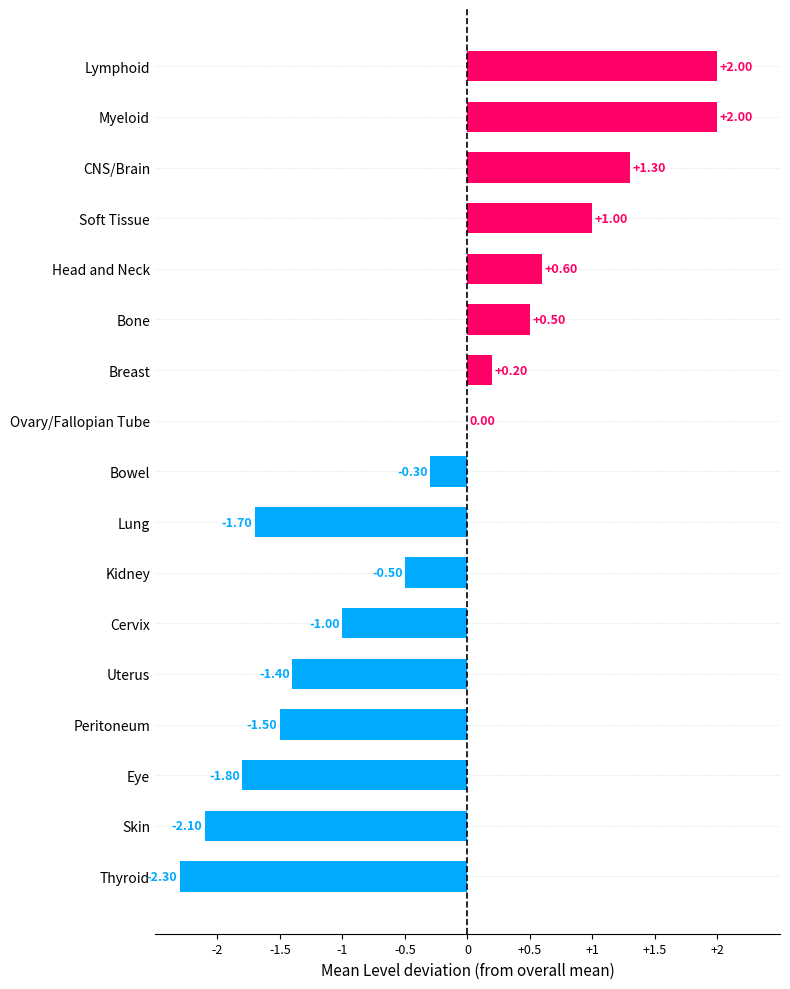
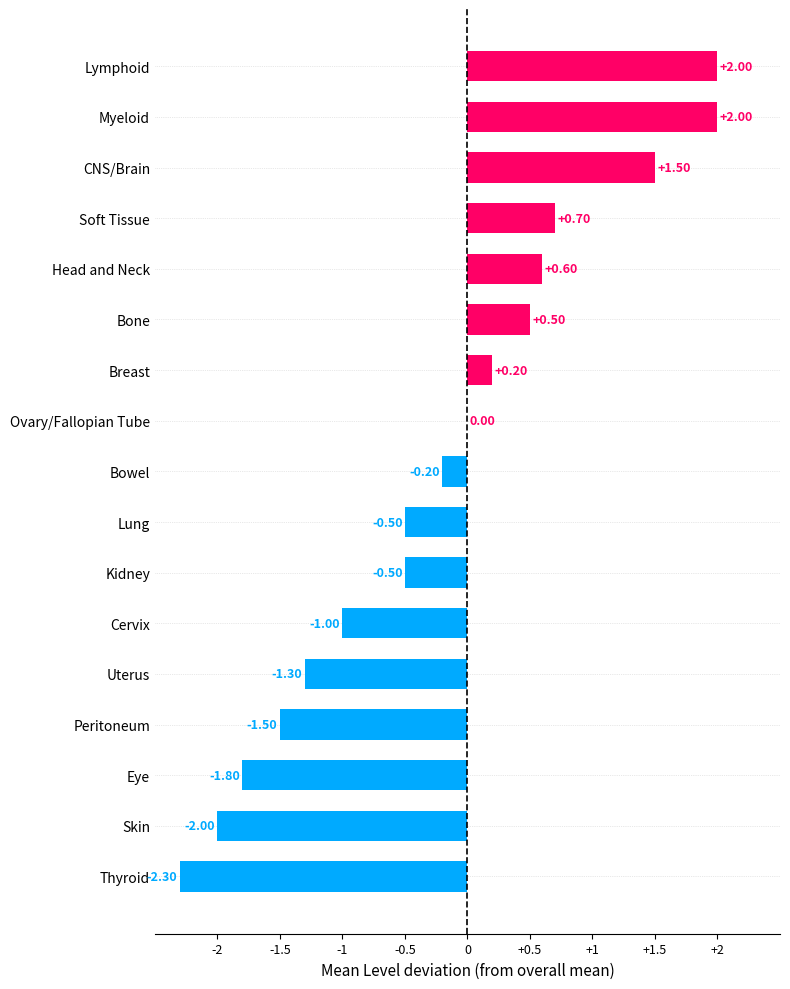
  {
    "Lymphoid": "+2.00",
    "Myeloid": "+2.00",
-   "CNS/Brain": "+1.30",
-   "Soft Tissue": "+1.00",
+   "CNS/Brain": "+1.50",
+   "Soft Tissue": "+0.70",
    "Head and Neck": "+0.60",
    "Bone": "+0.50",
    "Breast": "+0.20",
    "Ovary/Fallopian Tube": "0.00",
-   "Bowel": "-0.30",
-   "Lung": "-1.70",
+   "Bowel": "-0.20",
+   "Lung": "-0.50",
    "Kidney": "-0.50",
    "Cervix": "-1.00",
-   "Uterus": "-1.40",
+   "Uterus": "-1.30",
    "Peritoneum": "-1.50",
    "Eye": "-1.80",
-   "Skin": "-2.10",
+   "Skin": "-2.00",
    "Thyroid": "-2.30"
  }
